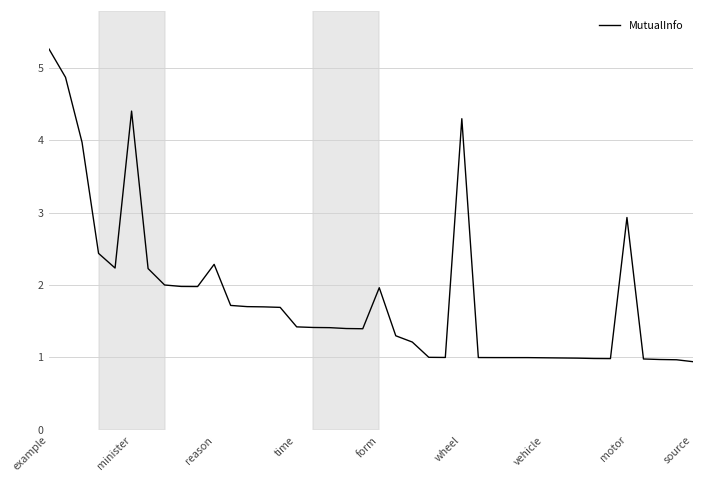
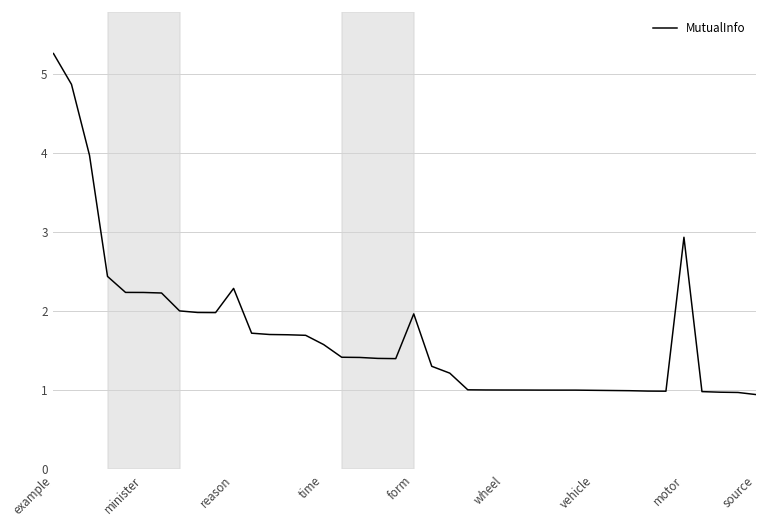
  {
    "example": 5.3,
-   "minister": 4.4,
+   "minister": 2.2,
    "reason": 2.3,
-   "time": 1.4,
+   "time": 1.6,
    "form": 2.0,
-   "wheel": 4.3,
+   "wheel": 1.0,
    "vehicle": 1.0,
    "motor": 2.9,
    "source": 0.9
  }
